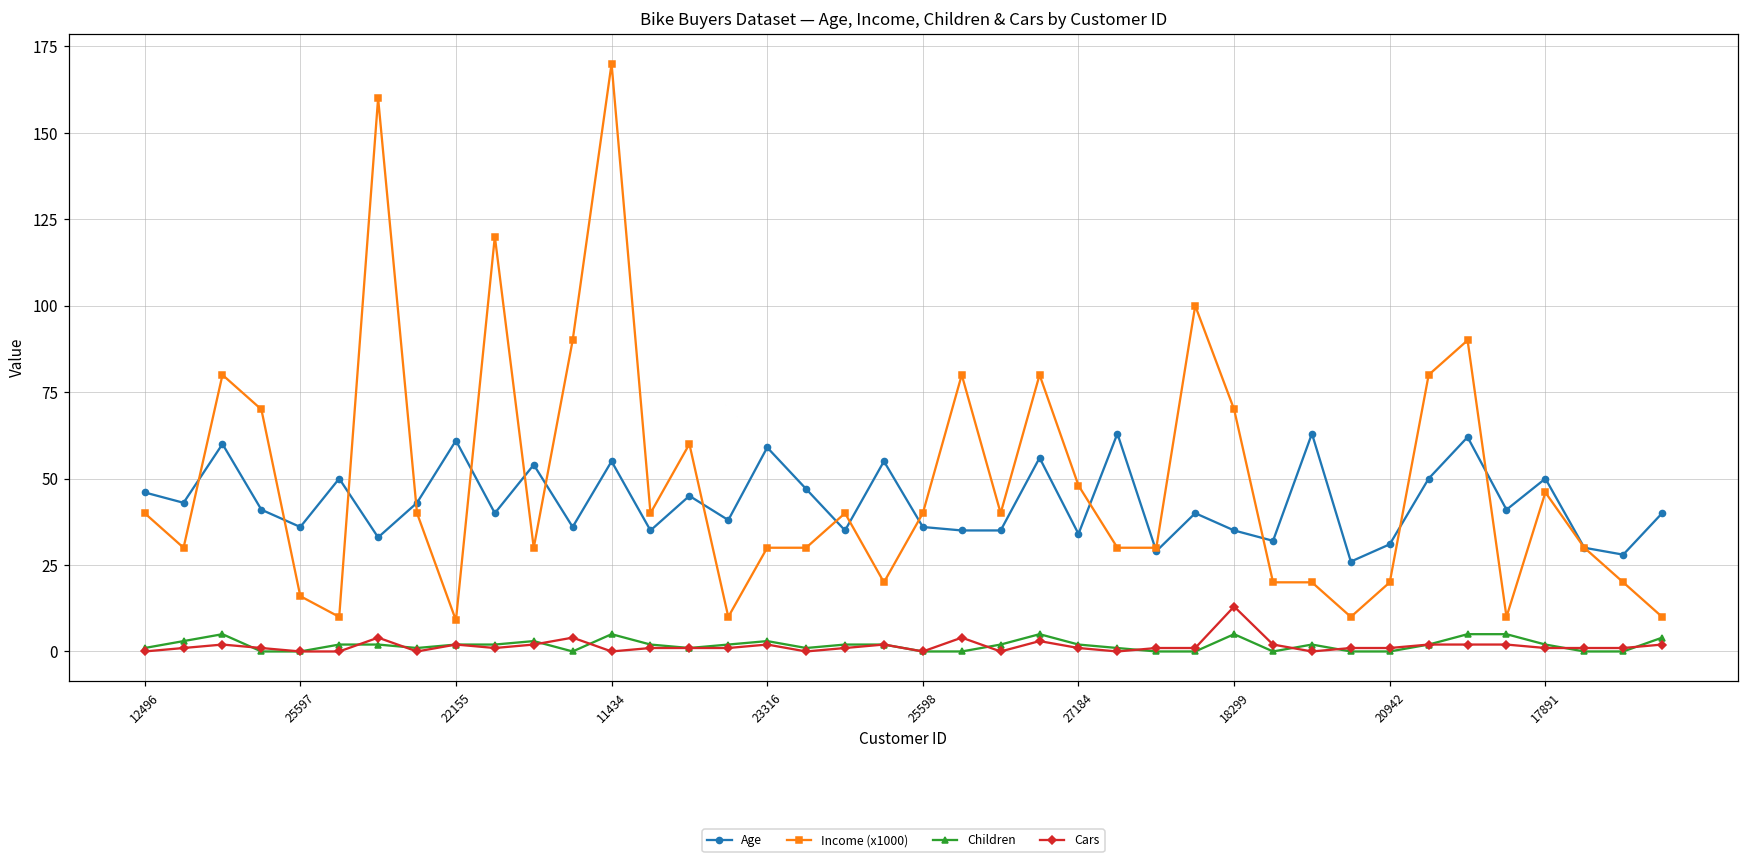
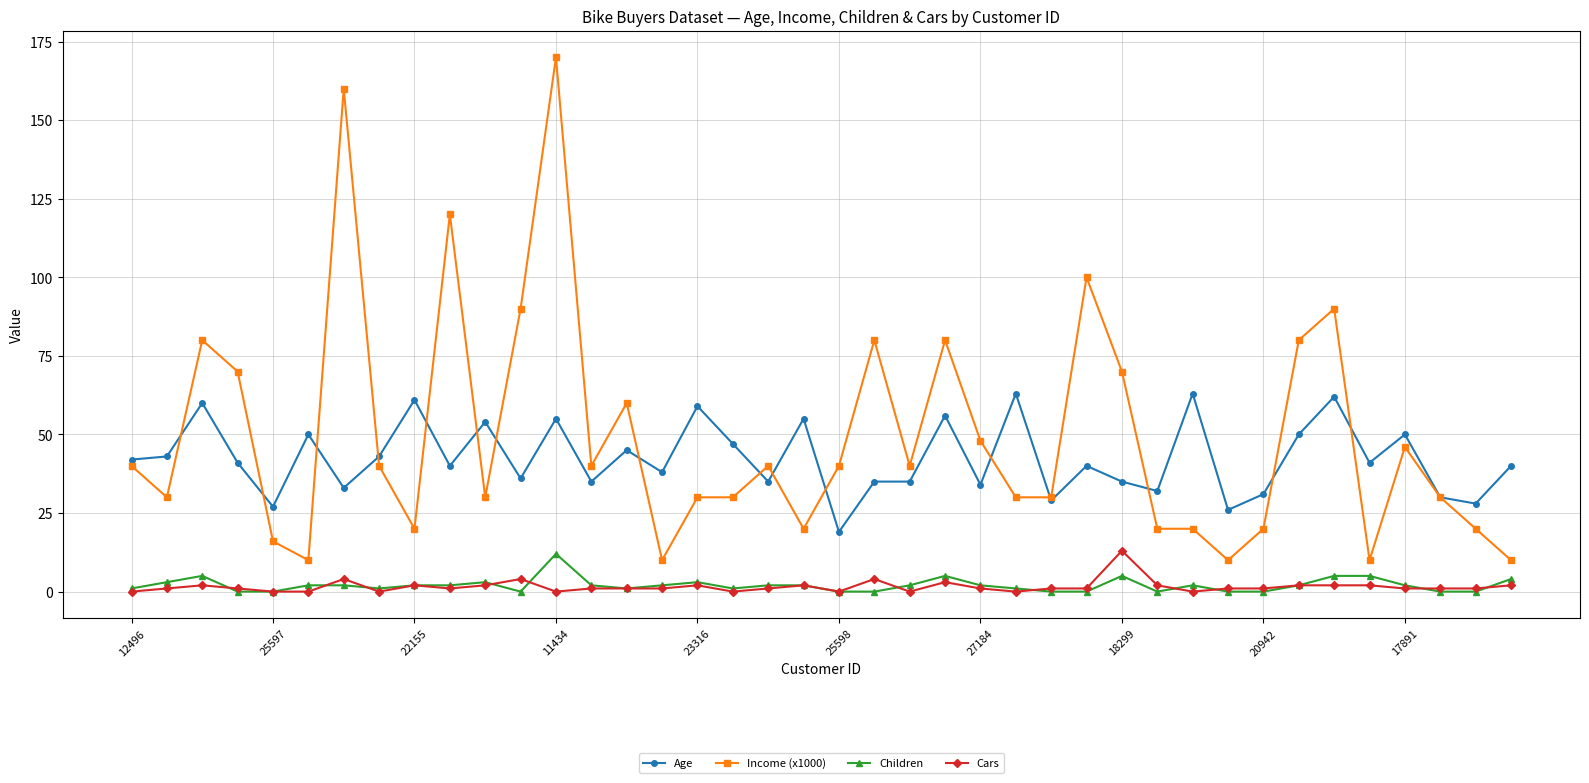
  {
    "Age": {
-     "12496": 46,
-     "25597": 36,
+     "12496": 42,
+     "25597": 27,
      "22155": 61,
      "11434": 55,
      "23316": 59,
-     "25598": 36,
+     "25598": 19,
      "27184": 34,
      "18299": 35,
      "20942": 31,
      "17891": 50
    },
    "Income (x1000)": {
      "12496": 40,
      "25597": 16,
-     "22155": 9,
+     "22155": 20,
      "11434": 170,
      "23316": 30,
      "25598": 40,
      "27184": 48,
      "18299": 70,
      "20942": 20,
      "17891": 46
    },
    "Children": {
      "12496": 1,
-     "11434": 5,
+     "11434": 12,
      "23316": 3,
      "27184": 2,
      "18299": 5,
      "20942": 0,
      "17891": 2
    },
    "Cars": {
      "12496": 0,
      "11434": 0,
      "23316": 2,
      "27184": 1,
      "18299": 13,
      "20942": 1,
      "17891": 1
    }
  }
